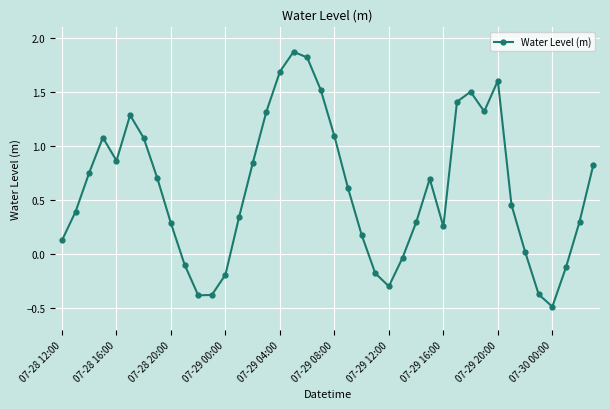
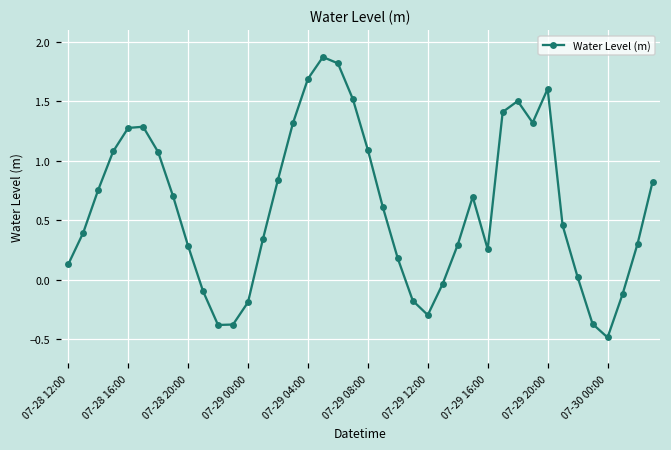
  {
    "07-28 12:00": 0.13,
-   "07-28 16:00": 0.87,
+   "07-28 16:00": 1.28,
    "07-28 20:00": 0.28,
    "07-29 00:00": -0.19,
    "07-29 04:00": 1.69,
    "07-29 08:00": 1.09,
    "07-29 12:00": -0.30,
    "07-29 16:00": 0.26,
    "07-29 20:00": 1.61,
    "07-30 00:00": -0.49
  }
